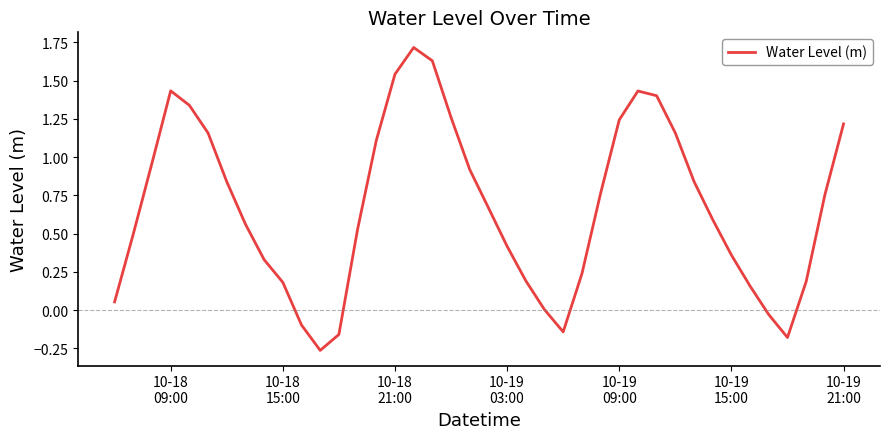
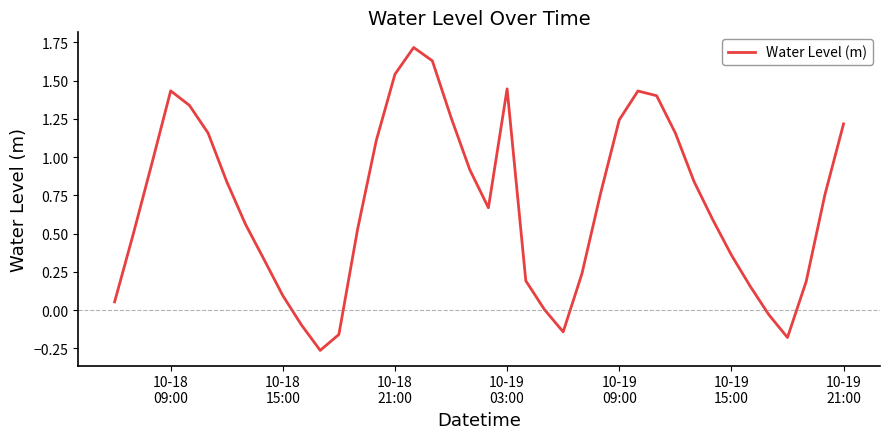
  {
    "10-18 09:00": 1.43,
-   "10-18 15:00": 0.18,
+   "10-18 15:00": 0.09,
    "10-18 21:00": 1.54,
-   "10-19 03:00": 0.42,
+   "10-19 03:00": 1.45,
    "10-19 09:00": 1.24,
    "10-19 15:00": 0.36,
    "10-19 21:00": 1.22
  }
